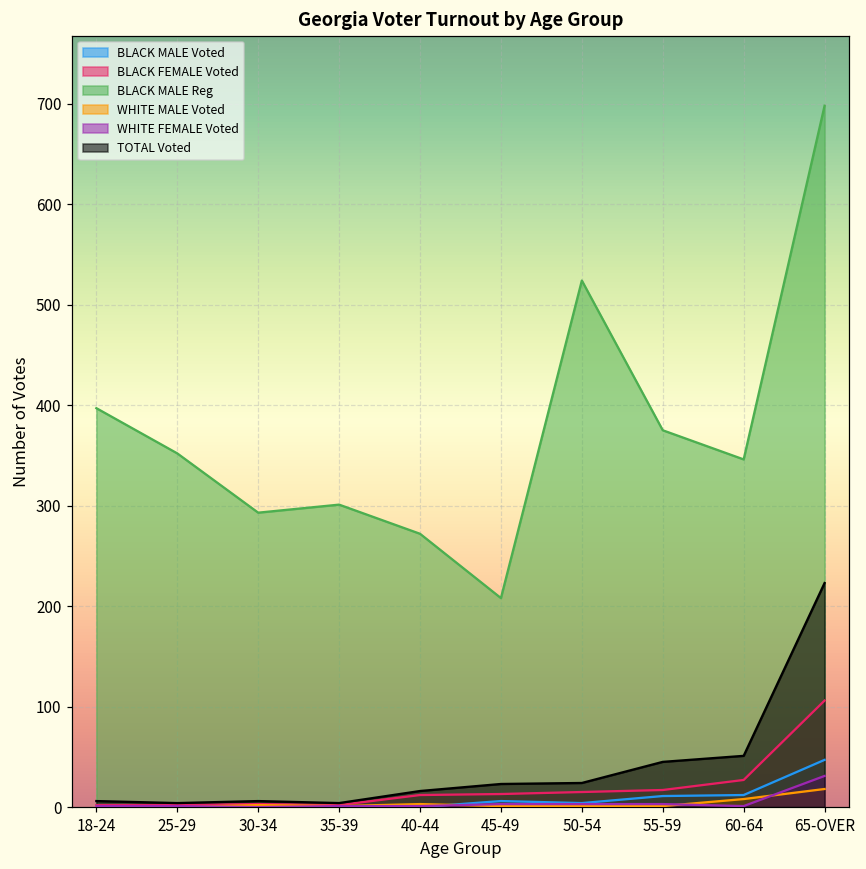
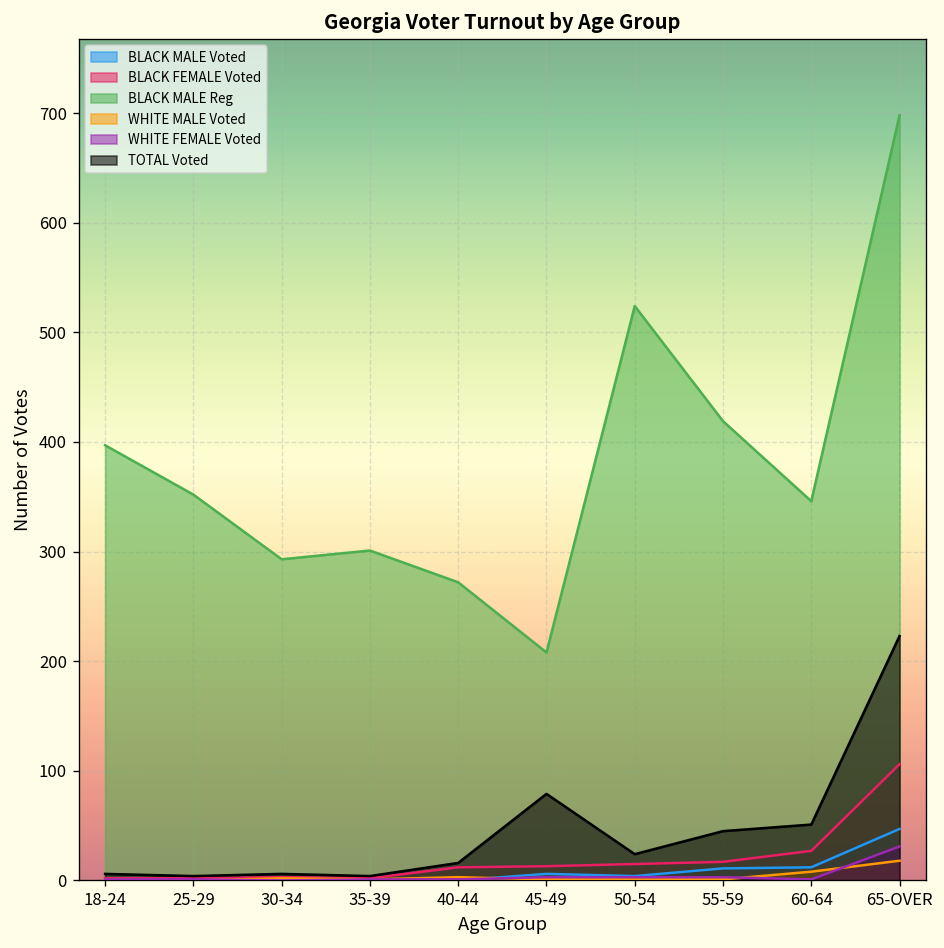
  {
    "BLACK MALE Voted": {
      "45-49": 10,
      "55-59": 10,
      "60-64": 10,
      "65-OVER": 50
    },
    "BLACK FEMALE Voted": {
      "40-44": 10,
      "45-49": 10,
      "50-54": 20,
      "55-59": 20,
      "60-64": 30,
      "65-OVER": 110
    },
    "BLACK MALE Reg": {
      "18-24": 400,
      "25-29": 350,
      "30-34": 290,
      "35-39": 300,
      "40-44": 270,
      "45-49": 210,
      "50-54": 520,
-     "55-59": 380,
+     "55-59": 420,
      "60-64": 350,
      "65-OVER": 700
    },
    "WHITE MALE Voted": {
      "60-64": 10,
      "65-OVER": 20
    },
    "WHITE FEMALE Voted": {
      "60-64": 0,
      "65-OVER": 30
    },
    "TOTAL Voted": {
      "18-24": 10,
      "30-34": 10,
      "40-44": 20,
-     "45-49": 20,
+     "45-49": 80,
      "50-54": 20,
      "55-59": 50,
      "60-64": 50,
      "65-OVER": 220
    }
  }
